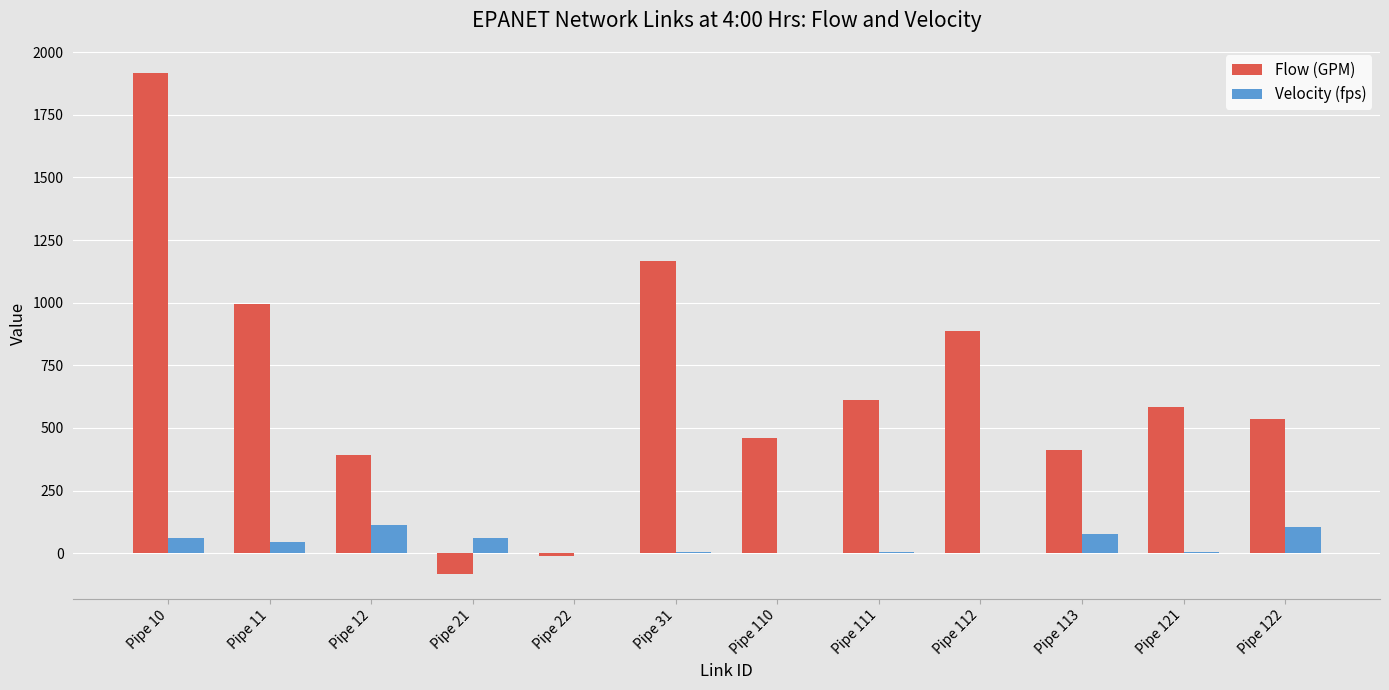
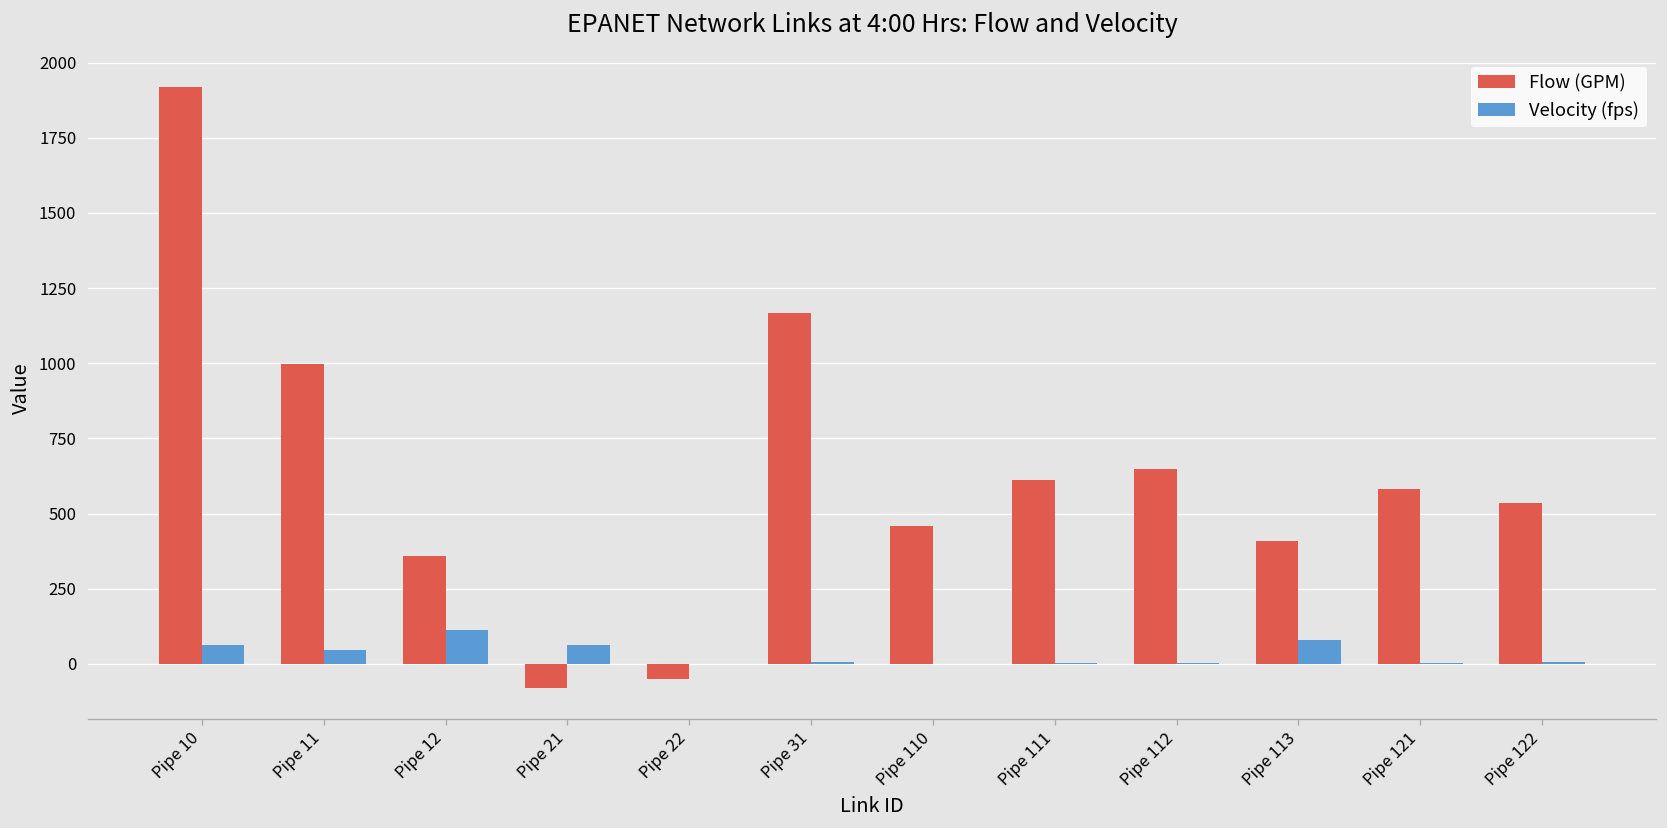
  {
    "Flow (GPM)": {
      "Pipe 10": 1920,
      "Pipe 11": 1000,
-     "Pipe 12": 390,
+     "Pipe 12": 360,
      "Pipe 21": -80,
-     "Pipe 22": -10,
+     "Pipe 22": -50,
      "Pipe 31": 1170,
      "Pipe 110": 460,
      "Pipe 111": 610,
-     "Pipe 112": 890,
+     "Pipe 112": 650,
      "Pipe 113": 410,
      "Pipe 121": 580,
      "Pipe 122": 530
    },
    "Velocity (fps)": {
      "Pipe 10": 60,
      "Pipe 11": 50,
      "Pipe 12": 110,
      "Pipe 21": 60,
      "Pipe 113": 80,
-     "Pipe 122": 110
+     "Pipe 122": 10
    }
  }
